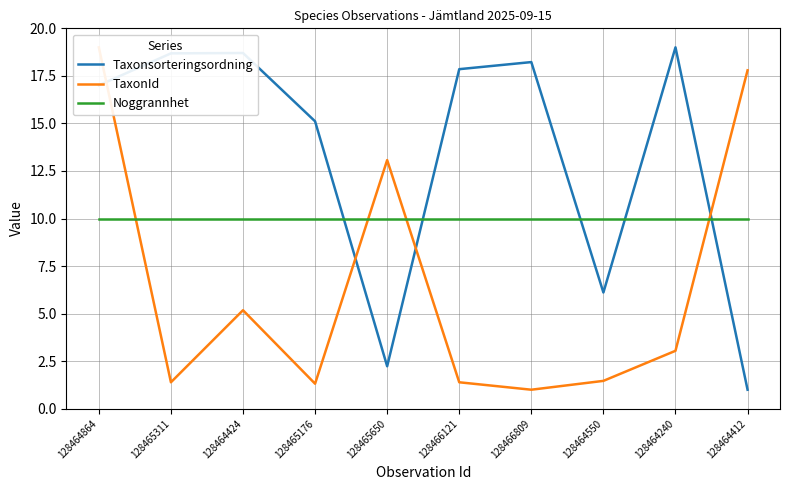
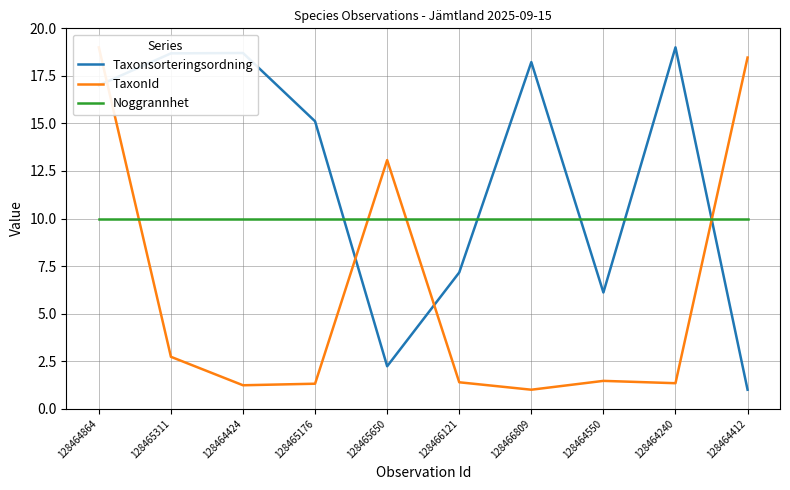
  {
    "Taxonsorteringsordning": {
      "128465176": 15.1,
      "128465650": 2.2,
-     "128466121": 17.9,
+     "128466121": 7.2,
      "128466809": 18.2,
      "128464550": 6.1,
      "128464240": 19.0,
      "128464412": 1.0
    },
    "TaxonId": {
-     "128465311": 1.4,
-     "128464424": 5.2,
+     "128465311": 2.7,
+     "128464424": 1.2,
      "128465176": 1.3,
      "128465650": 13.1,
      "128466121": 1.4,
      "128466809": 1.0,
      "128464550": 1.5,
-     "128464240": 3.0,
-     "128464412": 17.8
+     "128464240": 1.3,
+     "128464412": 18.5
    },
    "Noggrannhet": {
      "128464864": 10.0,
      "128465311": 10.0,
      "128464424": 10.0,
      "128465176": 10.0,
      "128465650": 10.0,
      "128466121": 10.0,
      "128466809": 10.0,
      "128464550": 10.0,
      "128464240": 10.0,
      "128464412": 10.0
    }
  }
